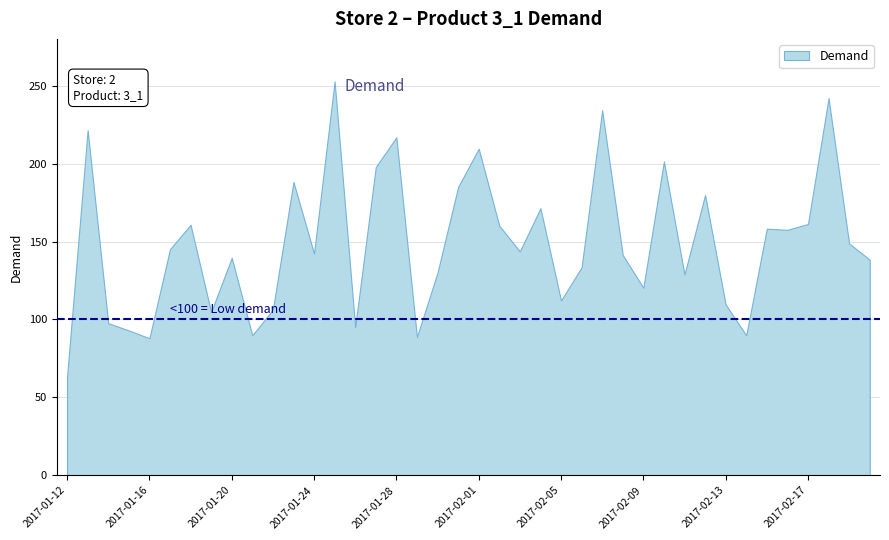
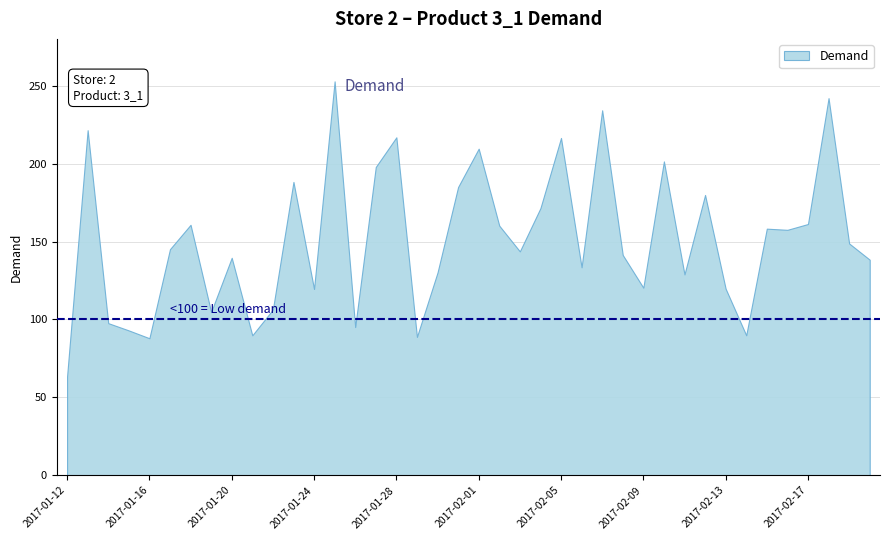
  {
    "2017-01-12": 63,
    "2017-01-16": 88,
    "2017-01-20": 140,
-   "2017-01-24": 142,
+   "2017-01-24": 120,
    "2017-01-28": 217,
    "2017-02-01": 210,
-   "2017-02-05": 112,
+   "2017-02-05": 216,
    "2017-02-09": 120,
-   "2017-02-13": 110,
+   "2017-02-13": 120,
    "2017-02-17": 161
  }
